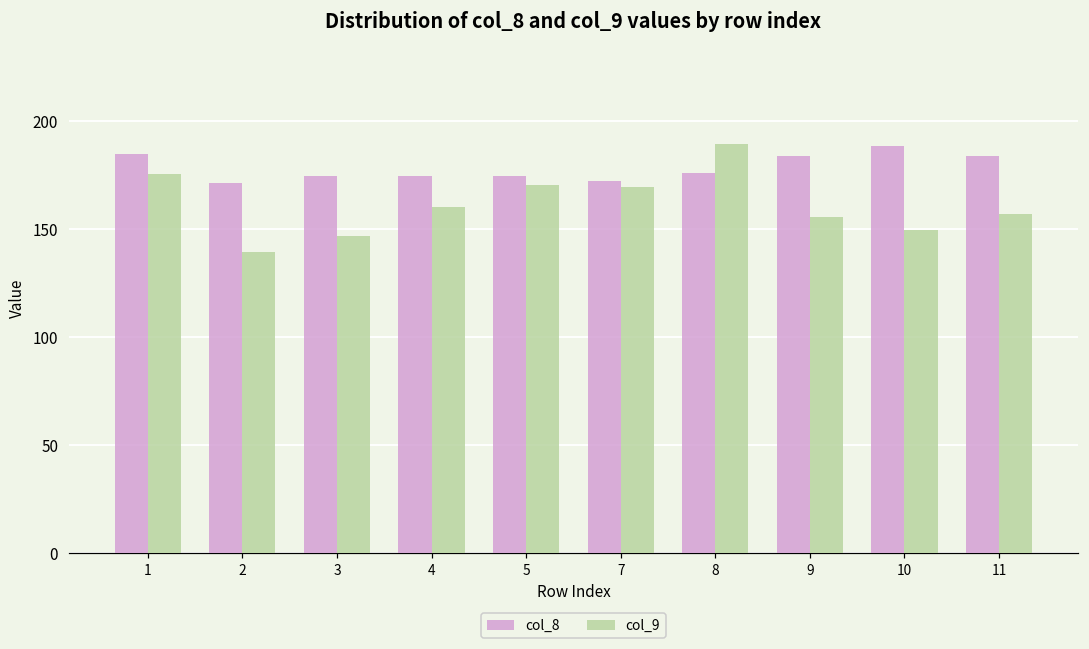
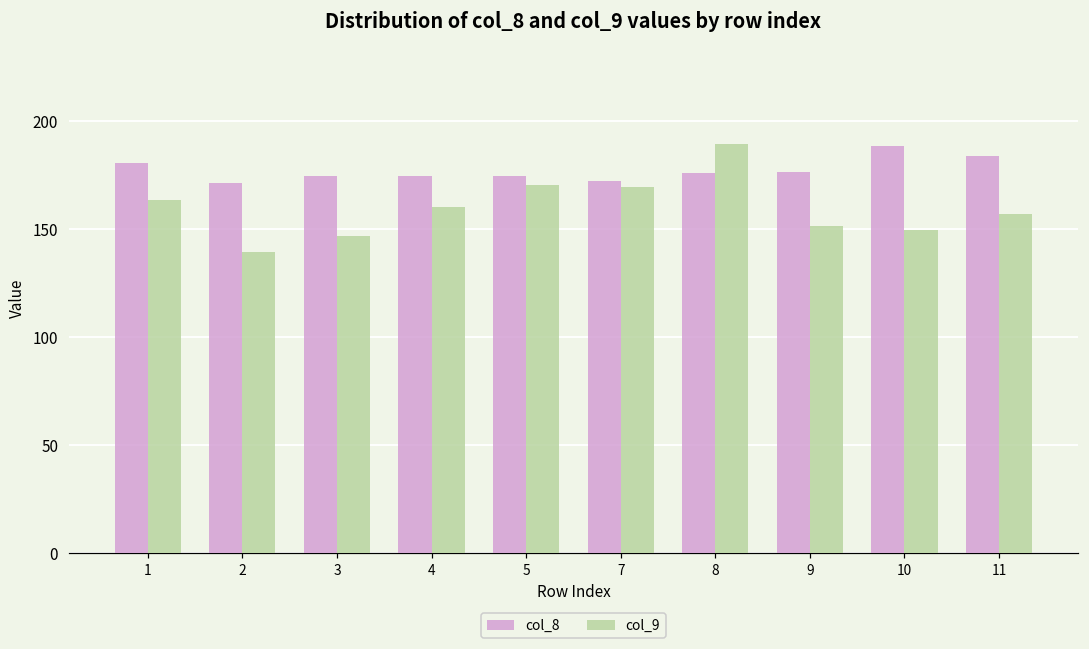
  {
    "col_8": {
-     "1": 185,
+     "1": 180,
      "2": 171,
      "3": 174,
      "4": 174,
      "5": 174,
      "7": 172,
      "8": 176,
-     "9": 184,
+     "9": 176,
      "10": 188,
      "11": 184
    },
    "col_9": {
-     "1": 175,
+     "1": 164,
      "2": 139,
      "3": 147,
      "4": 160,
      "5": 170,
      "7": 170,
      "8": 189,
-     "9": 155,
+     "9": 151,
      "10": 149,
      "11": 157
    }
  }
